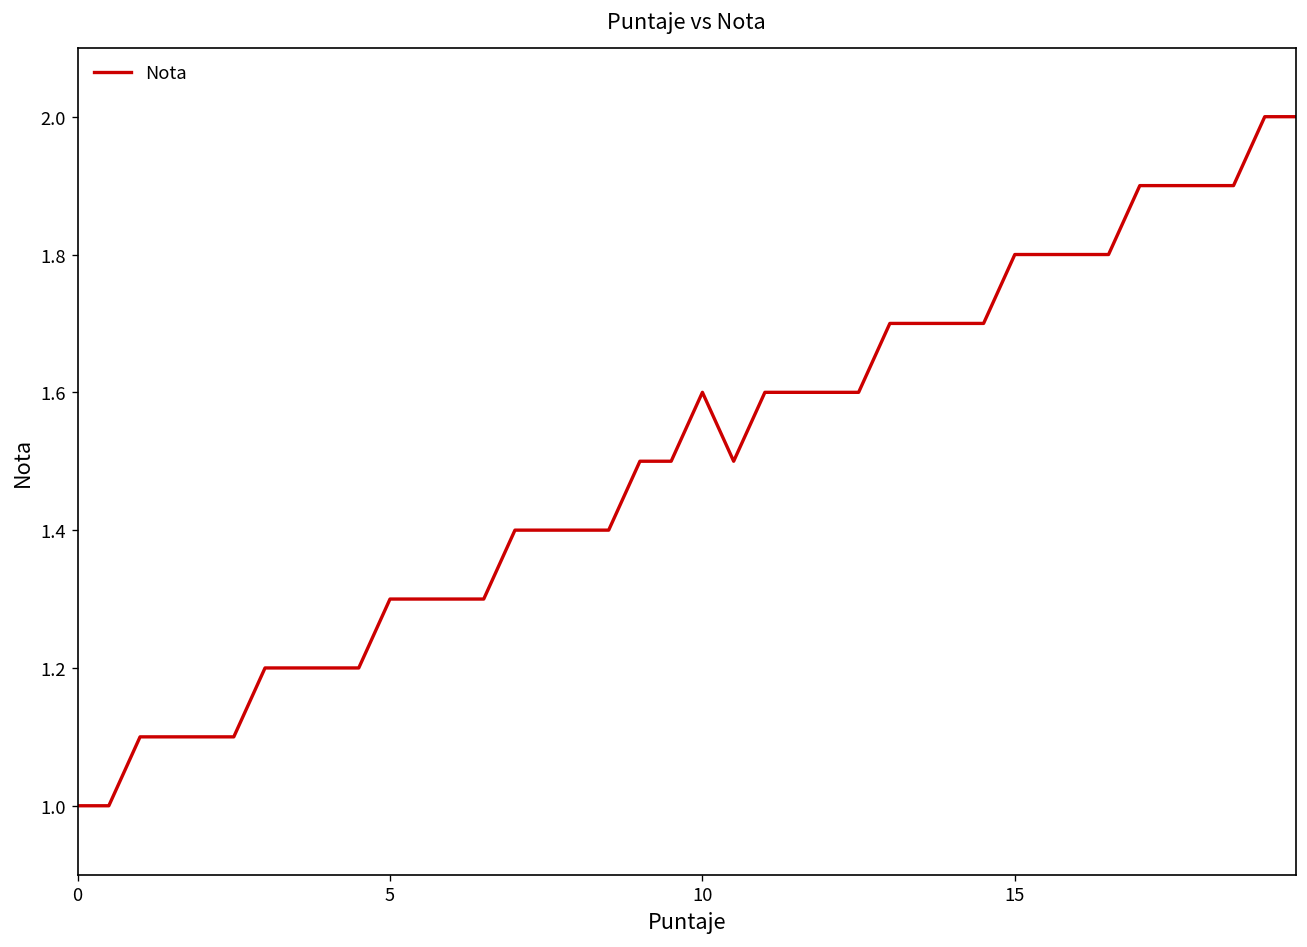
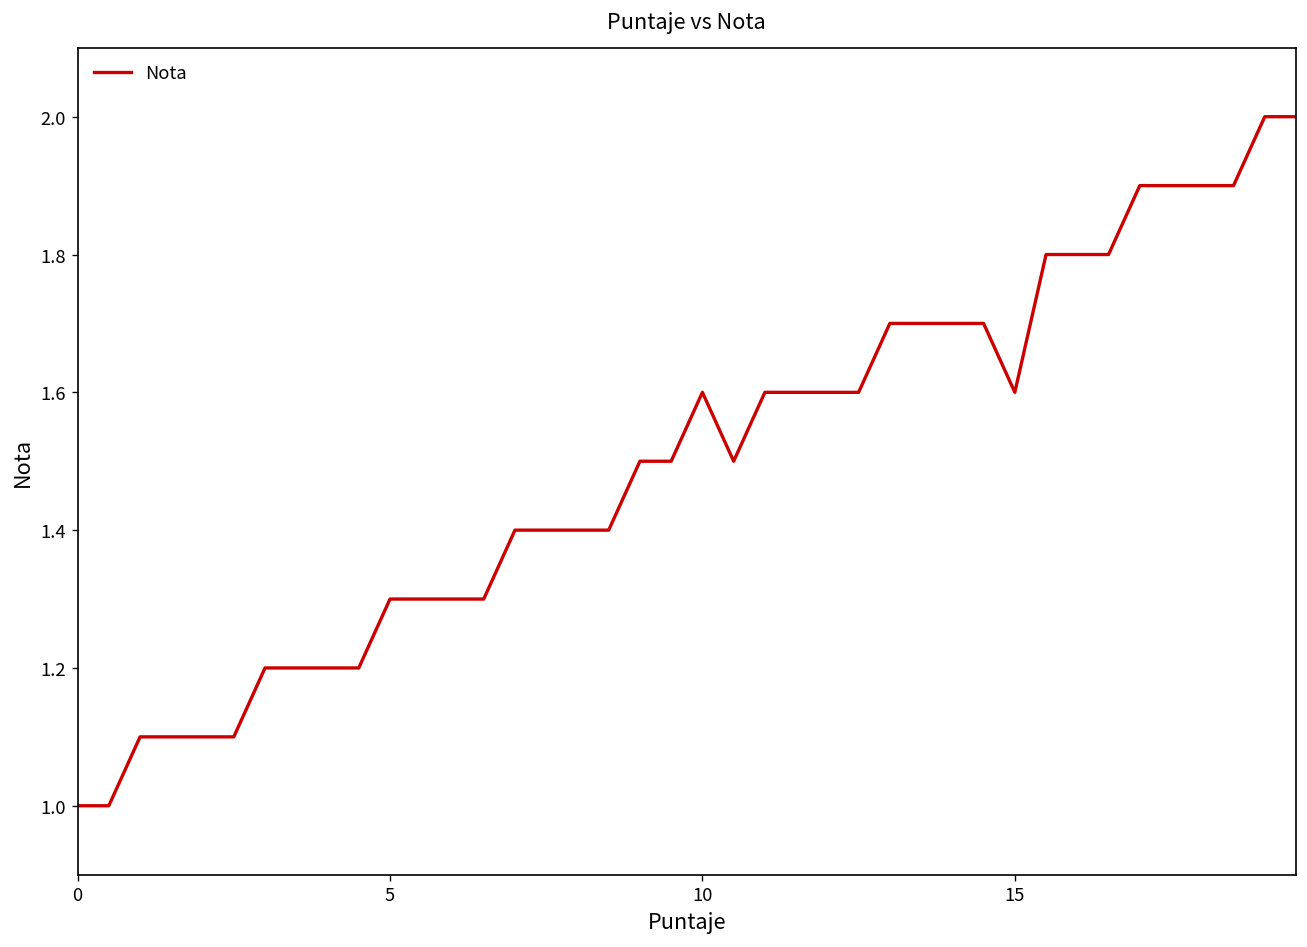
  {
    "0": 1.0,
    "5": 1.3,
    "10": 1.6,
-   "15": 1.8
+   "15": 1.6
  }
